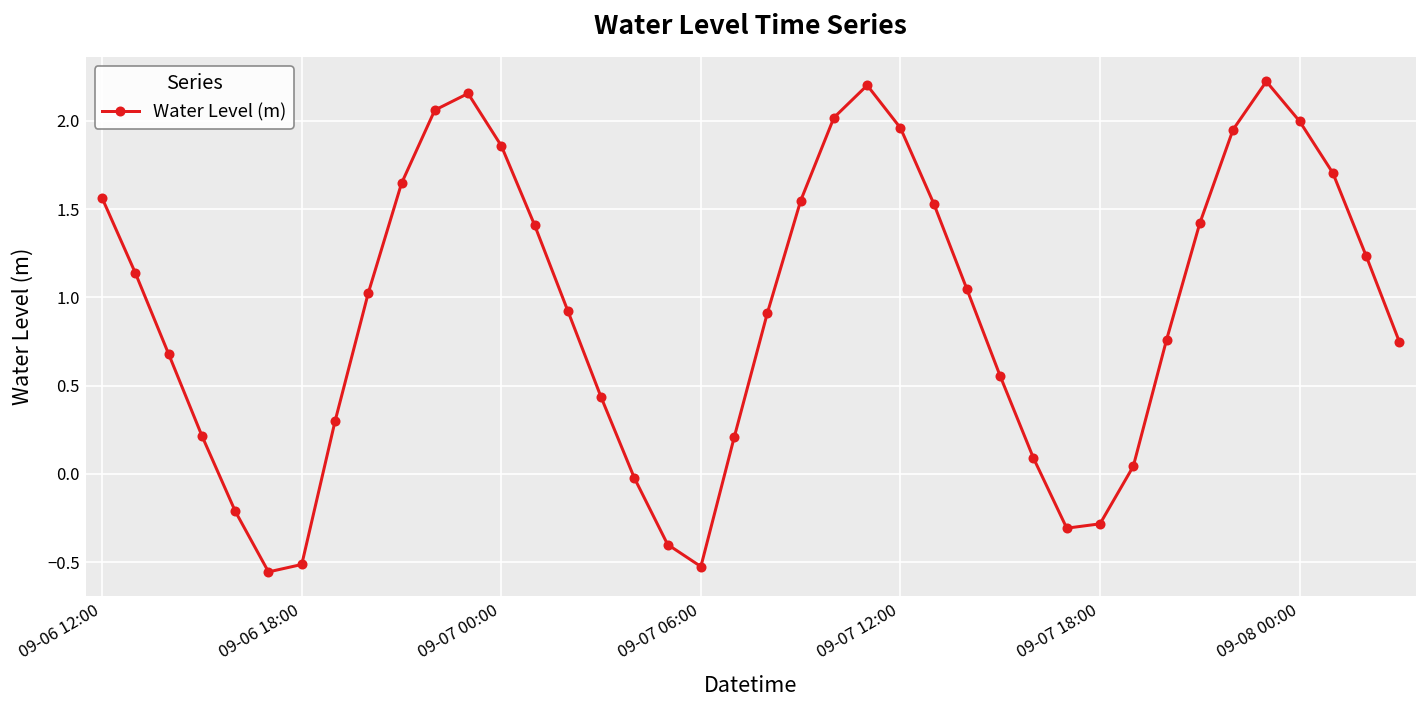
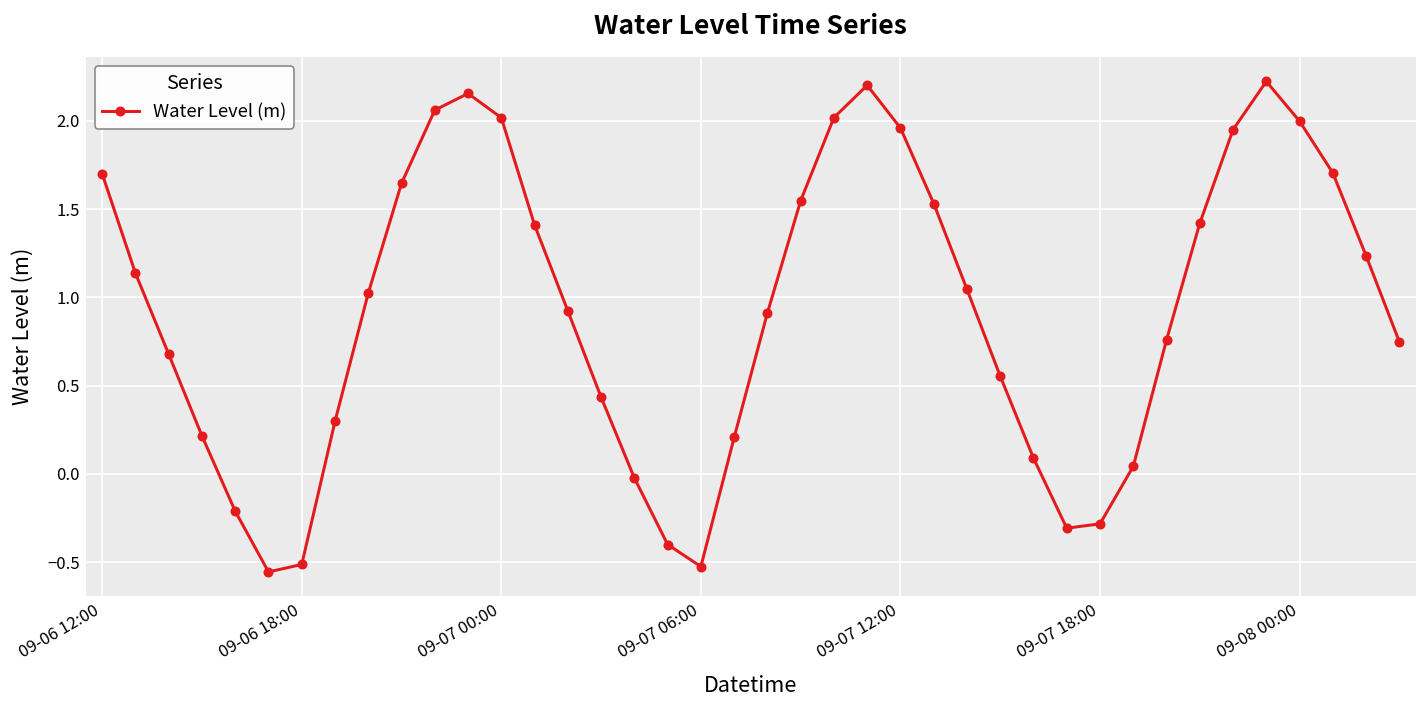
  {
-   "09-06 12:00": 1.56,
+   "09-06 12:00": 1.70,
    "09-06 18:00": -0.51,
-   "09-07 00:00": 1.86,
+   "09-07 00:00": 2.02,
    "09-07 06:00": -0.52,
    "09-07 12:00": 1.96,
    "09-07 18:00": -0.28,
    "09-08 00:00": 2.00
  }
